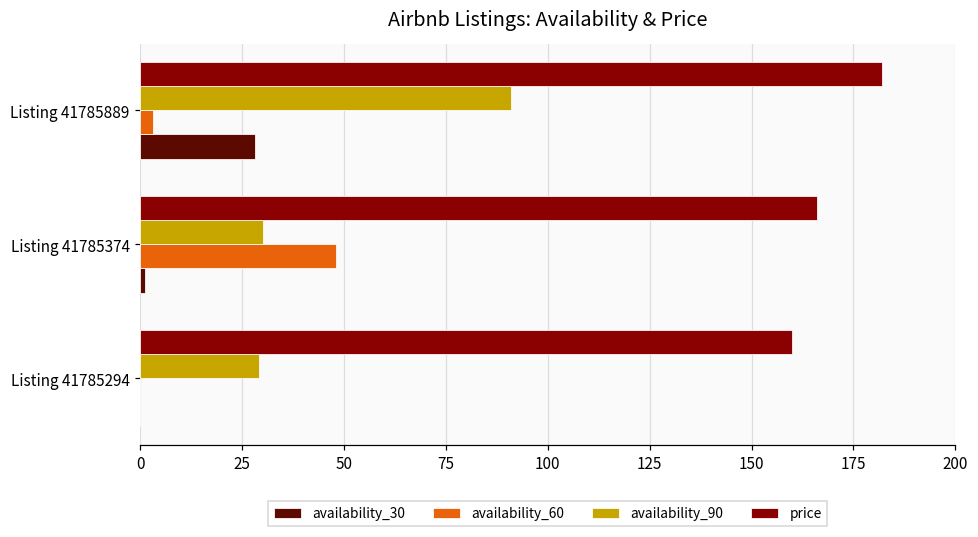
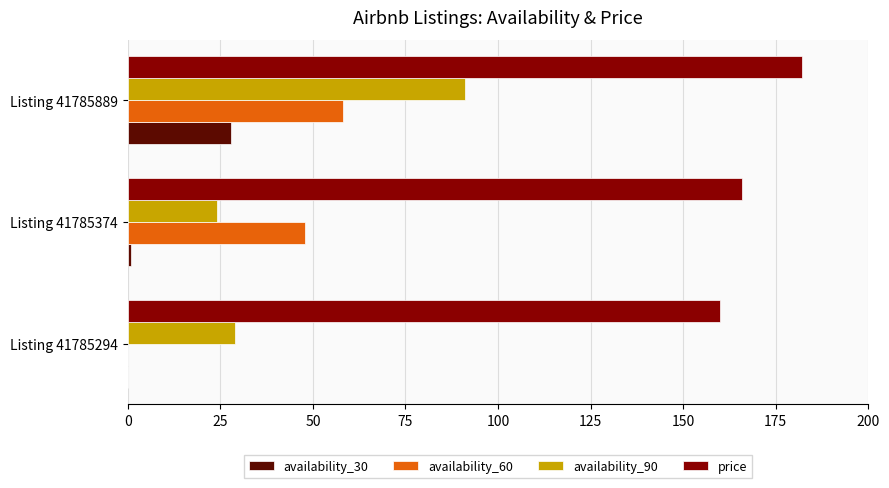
  {
    "availability_60": {
-     "Listing 41785889": 3,
+     "Listing 41785889": 58,
      "Listing 41785374": 48,
      "Listing 41785294": 0
    },
    "availability_90": {
      "Listing 41785889": 91,
-     "Listing 41785374": 30,
+     "Listing 41785374": 24,
      "Listing 41785294": 29
    }
  }
